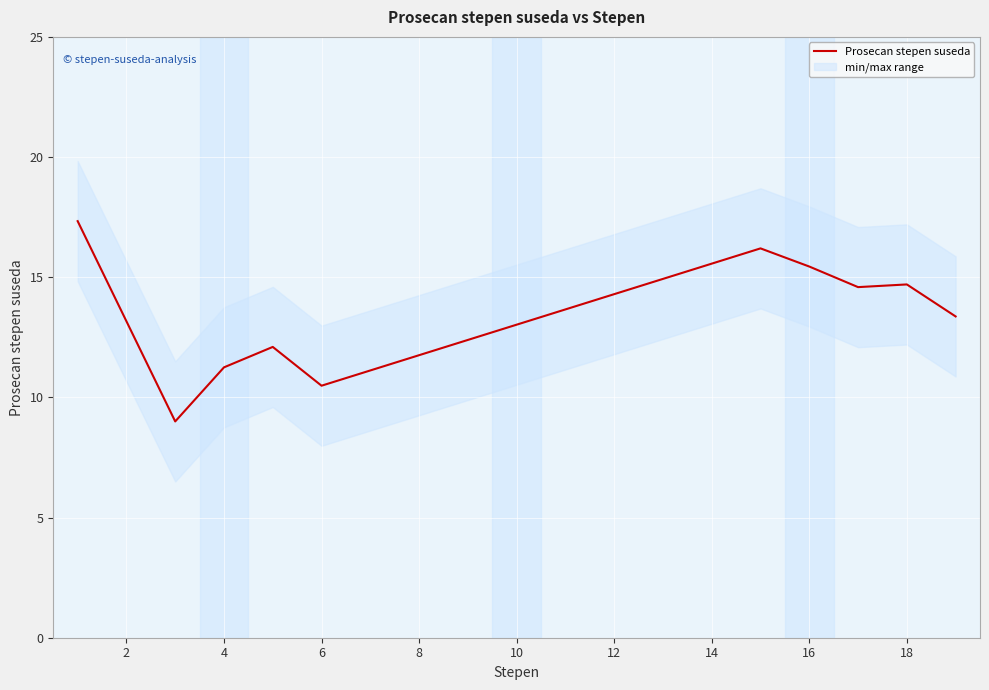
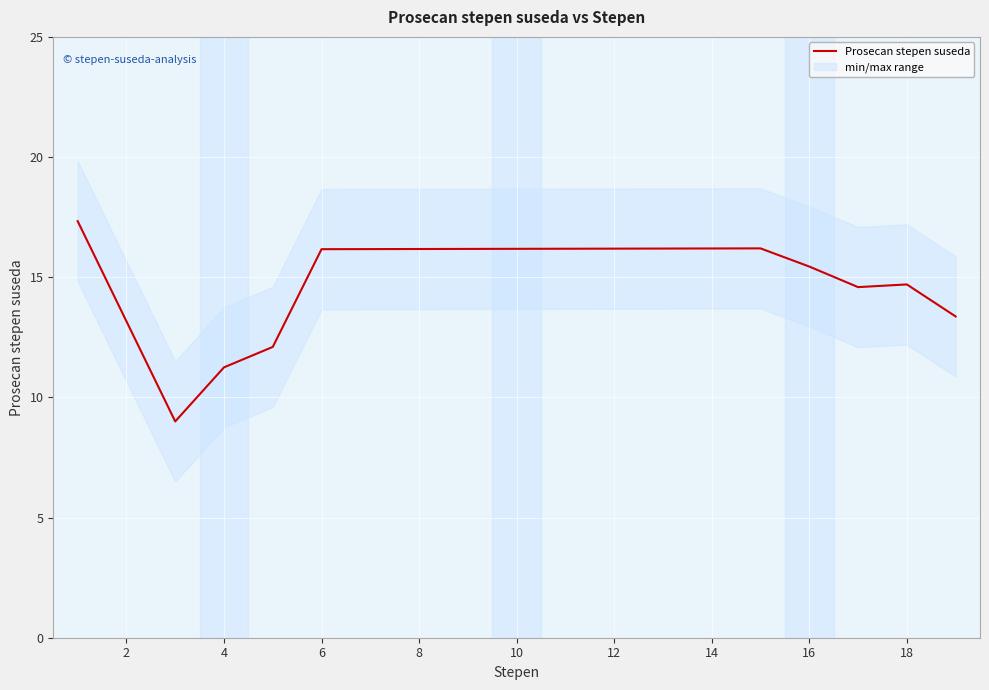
  {
    "Prosecan stepen suseda": {
      "4": 11.3,
-     "6": 10.5,
+     "6": 16.2,
      "16": 15.4,
      "18": 14.7
    }
  }
